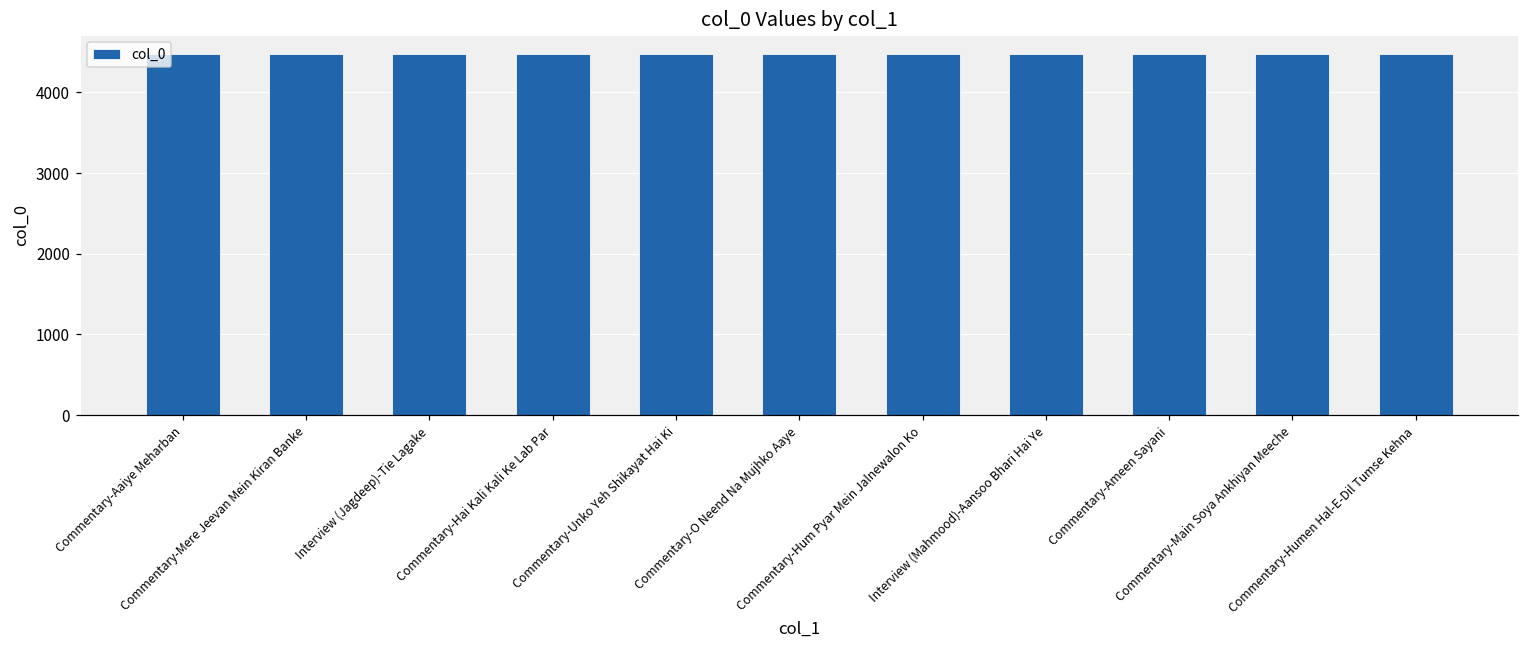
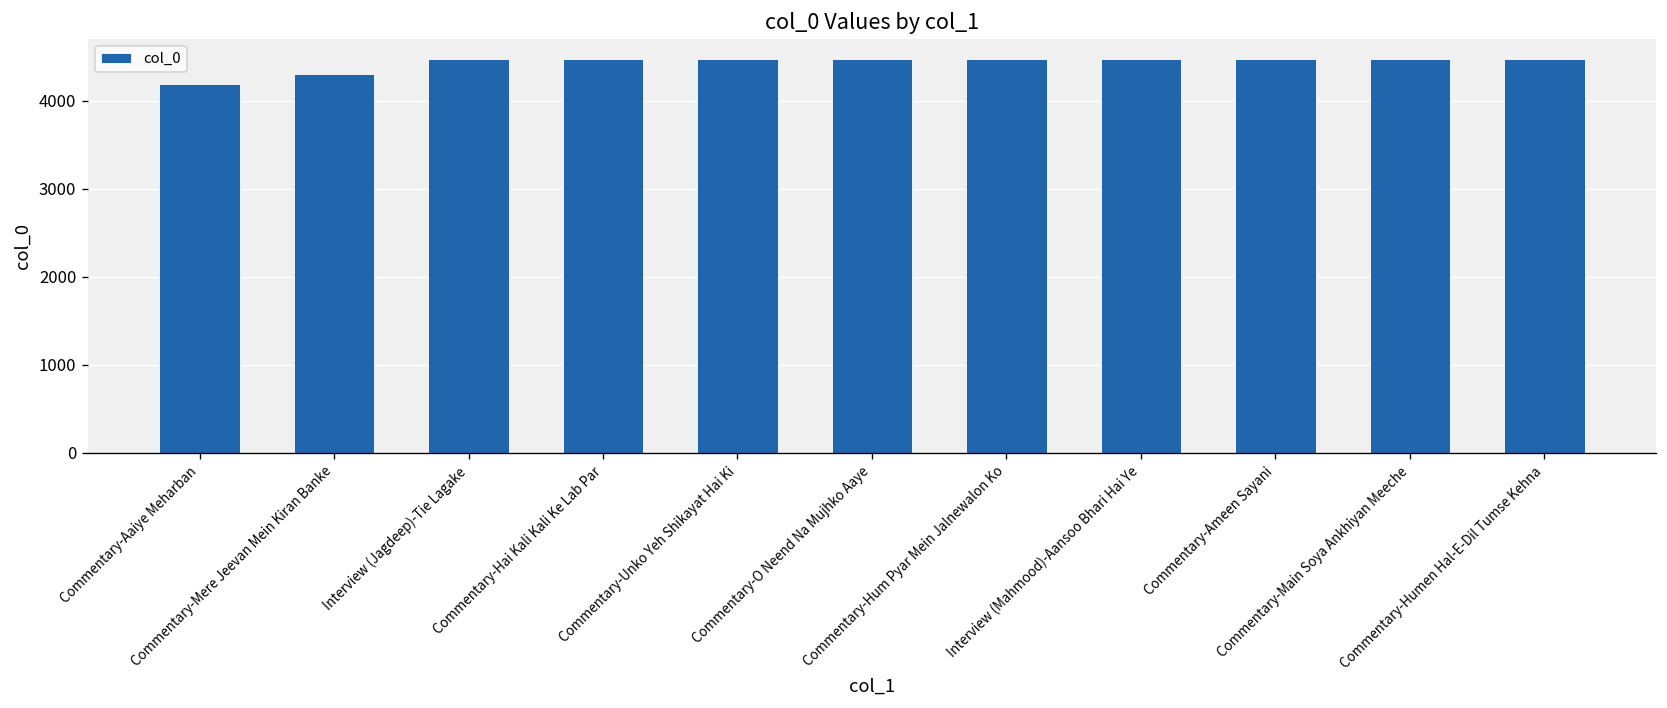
  {
-   "Commentary-Aaiye Meharban": 4500,
-   "Commentary-Mere Jeevan Mein Kiran Banke": 4500,
+   "Commentary-Aaiye Meharban": 4200,
+   "Commentary-Mere Jeevan Mein Kiran Banke": 4300,
    "Interview (Jagdeep)-Tie Lagake": 4500,
    "Commentary-Hai Kali Kali Ke Lab Par": 4500,
    "Commentary-Unko Yeh Shikayat Hai Ki": 4500,
    "Commentary-O Neend Na Mujhko Aaye": 4500,
    "Commentary-Hum Pyar Mein Jalnewalon Ko": 4500,
    "Interview (Mahmood)-Aansoo Bhari Hai Ye": 4500,
    "Commentary-Ameen Sayani": 4500,
    "Commentary-Main Soya Ankhiyan Meeche": 4500,
    "Commentary-Humen Hal-E-Dil Tumse Kehna": 4500
  }
